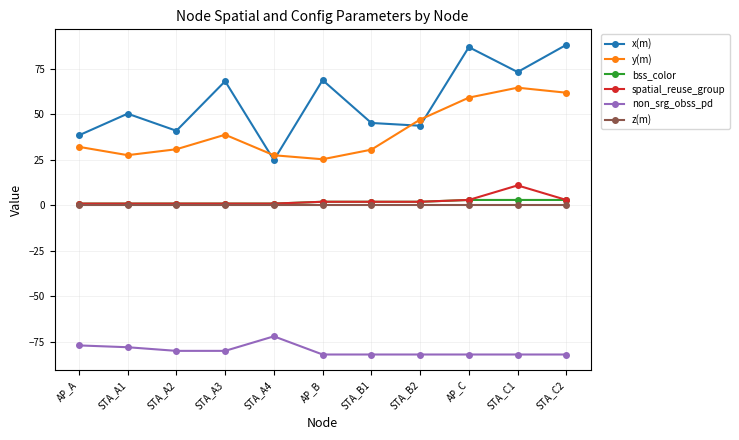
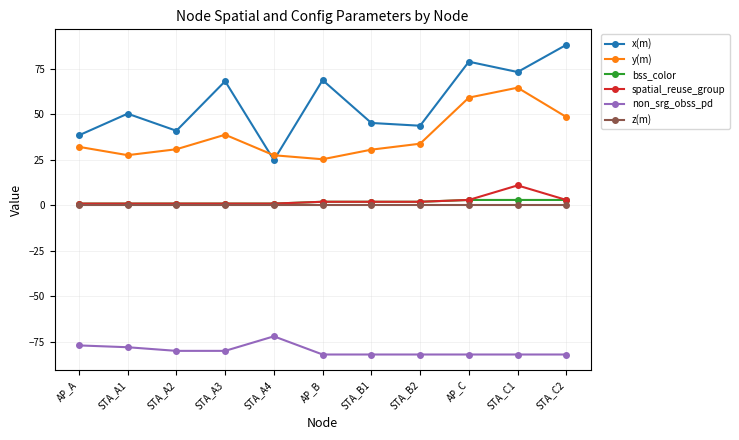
  {
    "x(m)": {
      "AP_A": 39,
      "STA_A1": 50,
      "STA_A2": 41,
      "STA_A3": 68,
      "STA_A4": 25,
      "AP_B": 69,
      "STA_B1": 45,
      "STA_B2": 44,
-     "AP_C": 87,
+     "AP_C": 79,
      "STA_C1": 73,
      "STA_C2": 88
    },
    "y(m)": {
      "AP_A": 32,
      "STA_A1": 28,
      "STA_A2": 31,
      "STA_A3": 39,
      "STA_A4": 28,
      "AP_B": 25,
      "STA_B1": 31,
-     "STA_B2": 47,
+     "STA_B2": 34,
      "AP_C": 59,
      "STA_C1": 65,
-     "STA_C2": 62
+     "STA_C2": 49
    },
    "bss_color": {
      "STA_C1": 3
    },
    "spatial_reuse_group": {
      "STA_C1": 11
    },
    "non_srg_obss_pd": {
      "AP_A": -77,
      "STA_A1": -78,
      "STA_A2": -80,
      "STA_A3": -80,
      "STA_A4": -72,
      "AP_B": -82,
      "STA_B1": -82,
      "STA_B2": -82,
      "AP_C": -82,
      "STA_C1": -82,
      "STA_C2": -82
    },
    "z(m)": {
      "AP_B": 0,
      "STA_B1": 0,
      "STA_B2": 0,
      "AP_C": 0,
      "STA_C1": 0,
      "STA_C2": 0
    }
  }
